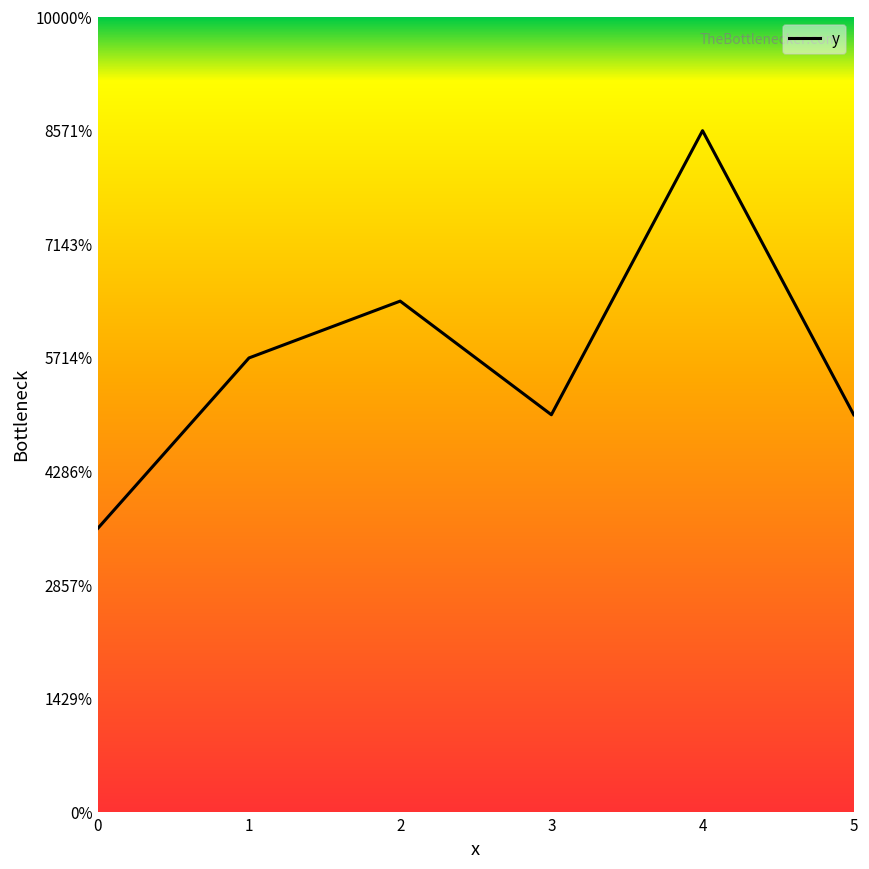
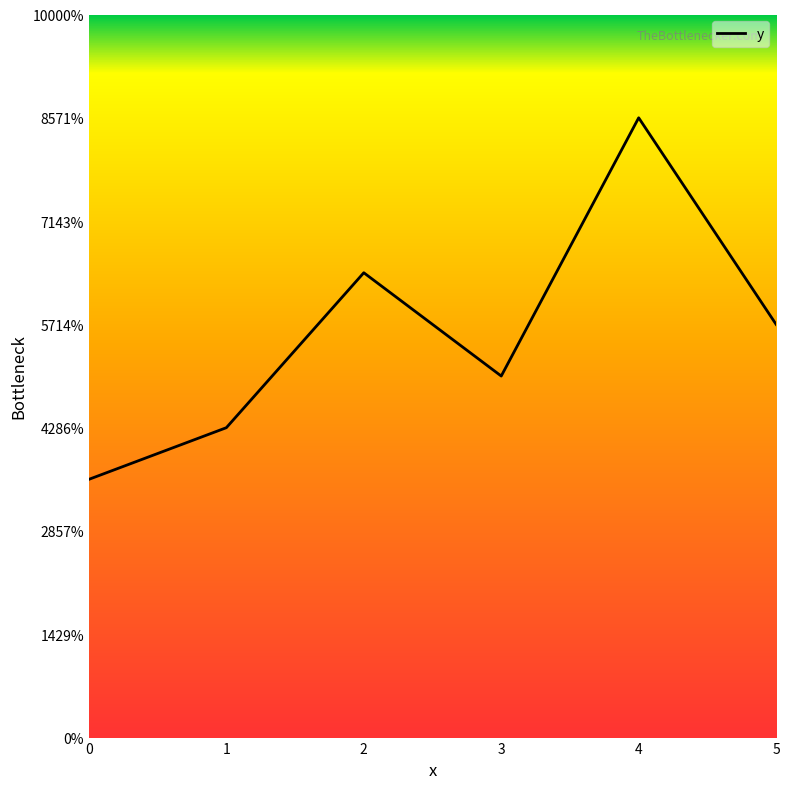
  {
    "0": "3600%",
-   "1": "5700%",
+   "1": "4300%",
    "2": "6400%",
    "3": "5000%",
    "4": "8600%",
-   "5": "5000%"
+   "5": "5700%"
  }
